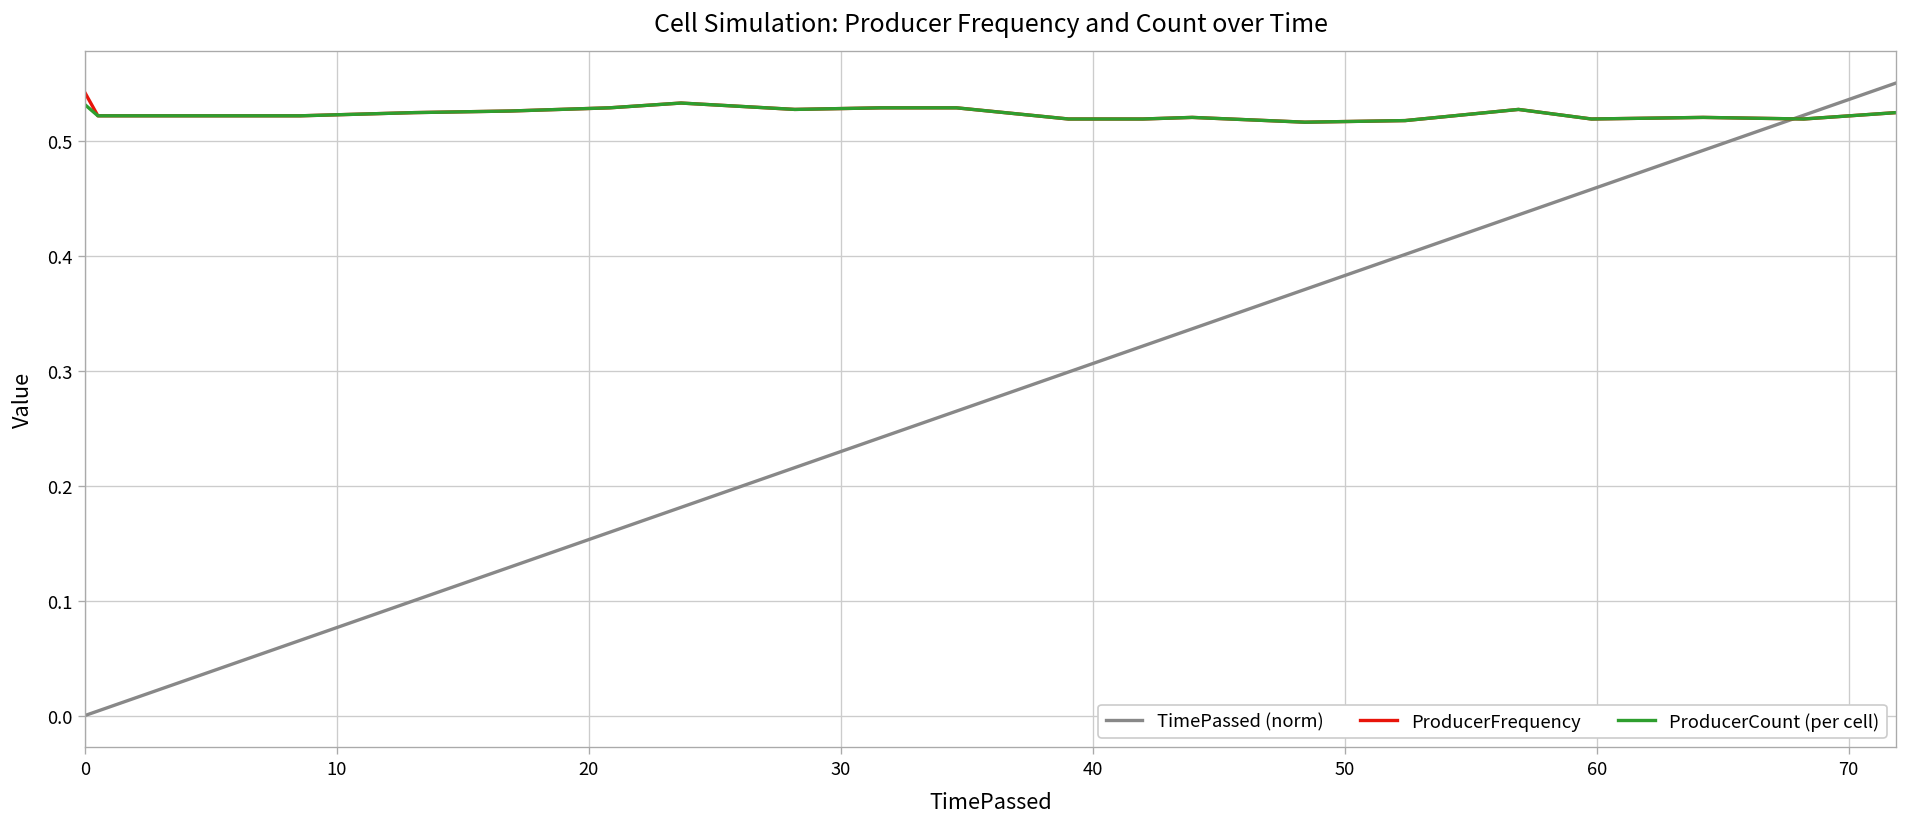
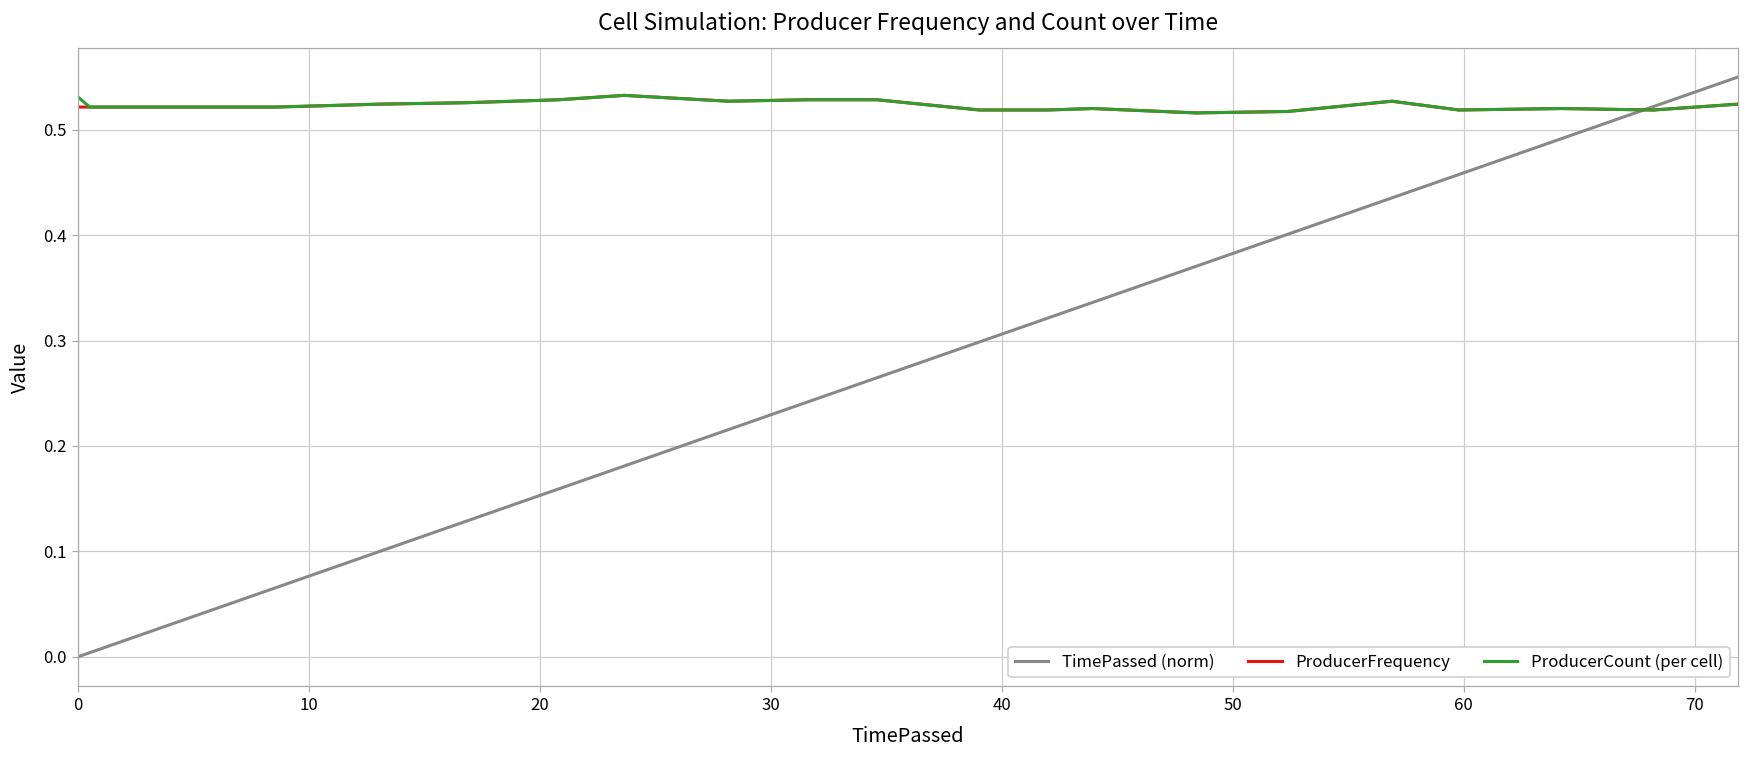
  {
    "TimePassed (norm)": {
      "0": 0.00
    },
    "ProducerFrequency": {
-     "0": 0.54
+     "0": 0.52
    },
    "ProducerCount (per cell)": {
      "0": 0.53
    }
  }
